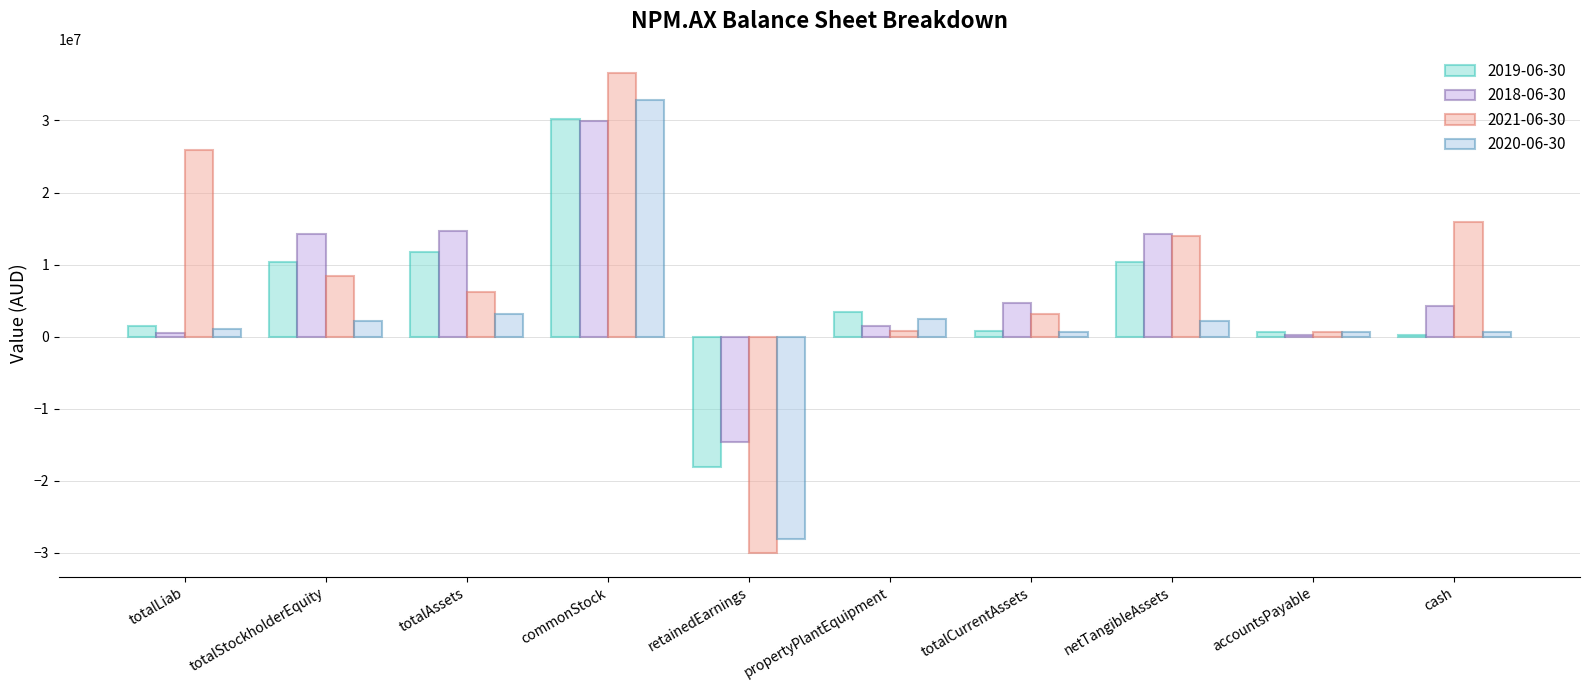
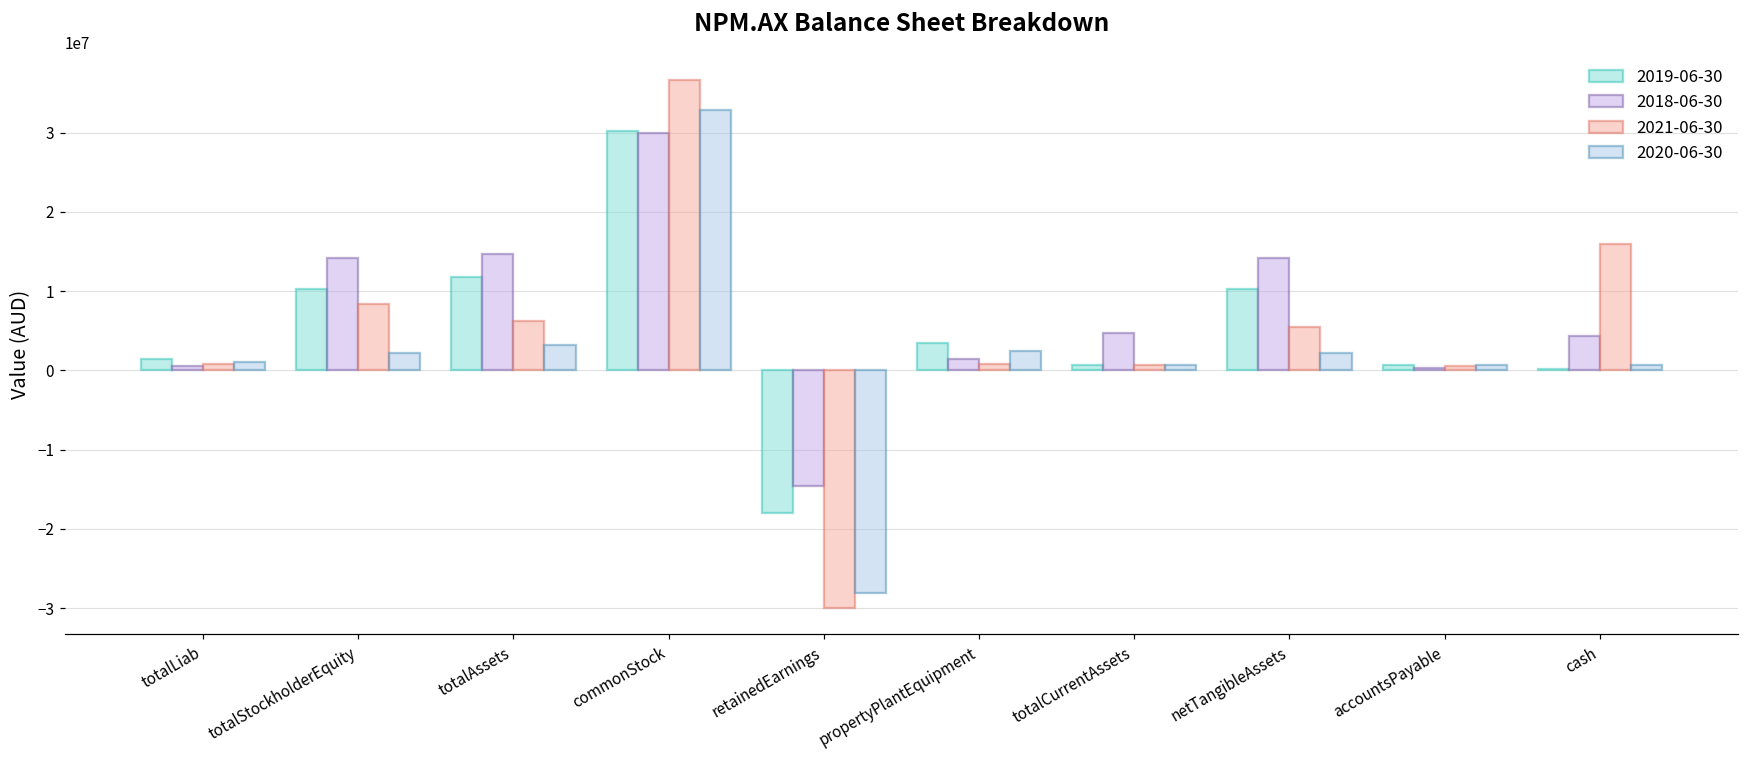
  {
    "2021-06-30": {
-     "totalLiab": 26000000,
+     "totalLiab": 1000000,
      "totalStockholderEquity": 8000000,
      "totalAssets": 6000000,
      "commonStock": 37000000,
      "retainedEarnings": -30000000,
      "propertyPlantEquipment": 1000000,
-     "totalCurrentAssets": 3000000,
-     "netTangibleAssets": 14000000,
+     "totalCurrentAssets": 1000000,
+     "netTangibleAssets": 5000000,
      "accountsPayable": 1000000,
      "cash": 16000000
    }
  }
